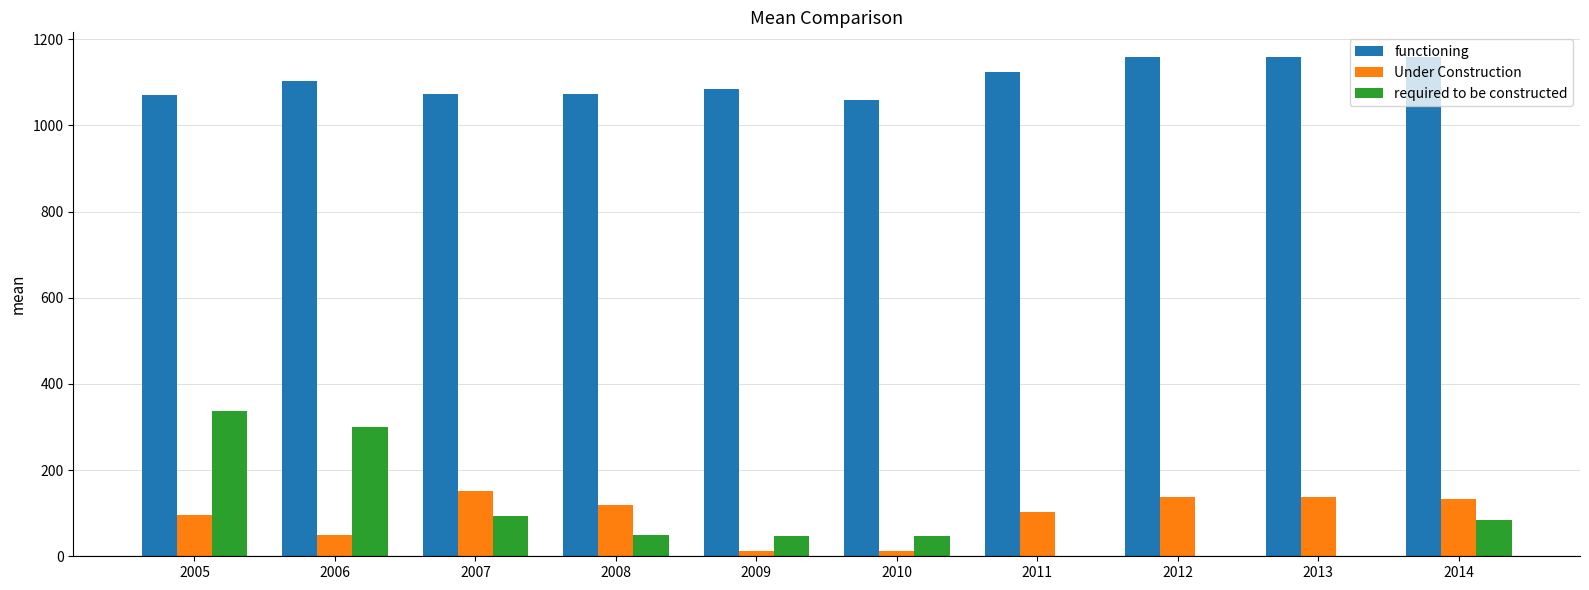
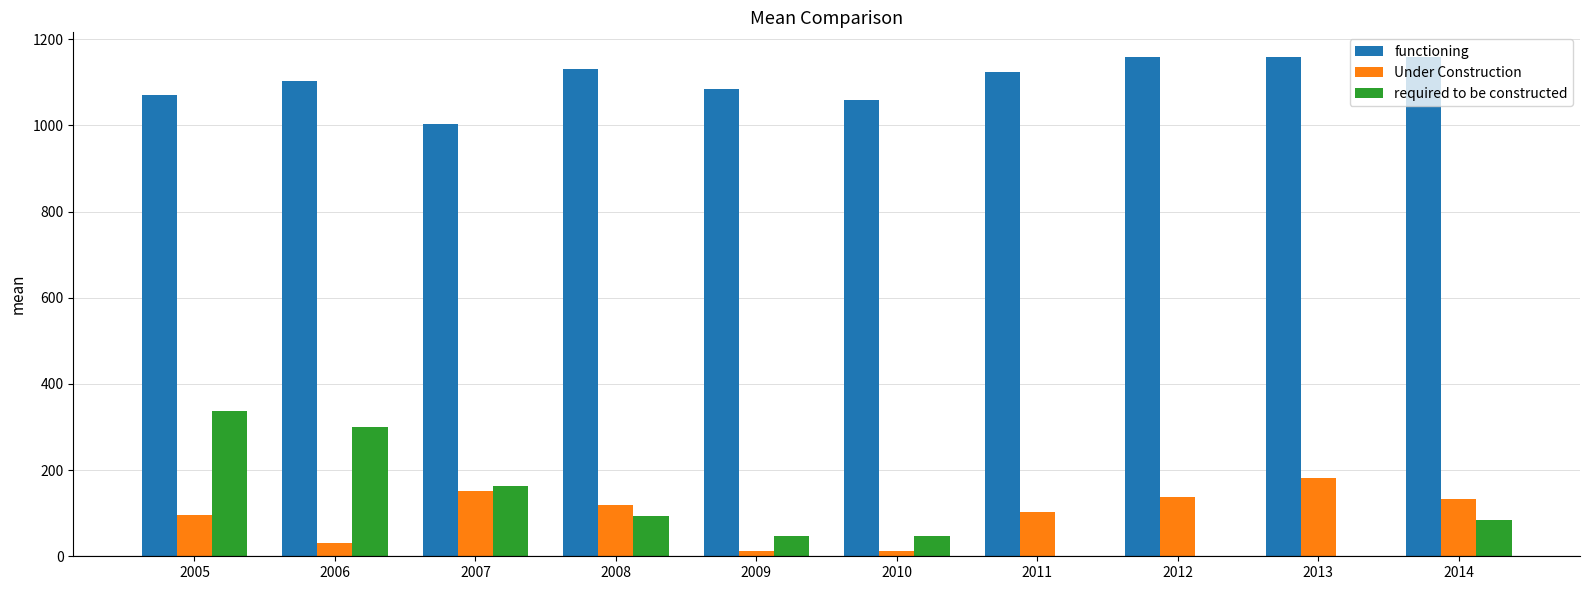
  {
    "functioning": {
      "2005": 1070,
      "2006": 1100,
-     "2007": 1070,
-     "2008": 1070,
+     "2007": 1000,
+     "2008": 1130,
      "2009": 1080,
      "2010": 1060,
      "2011": 1120,
      "2012": 1160,
      "2013": 1160
    },
    "Under Construction": {
      "2005": 100,
-     "2006": 50,
+     "2006": 30,
      "2007": 150,
      "2008": 120,
      "2009": 10,
      "2010": 10,
      "2011": 100,
      "2012": 140,
-     "2013": 140,
+     "2013": 180,
      "2014": 130
    },
    "required to be constructed": {
      "2005": 340,
      "2006": 300,
-     "2007": 90,
-     "2008": 50,
+     "2007": 160,
+     "2008": 90,
      "2009": 50,
      "2010": 50,
      "2011": 0,
      "2012": 0,
      "2013": 0,
      "2014": 80
    }
  }
